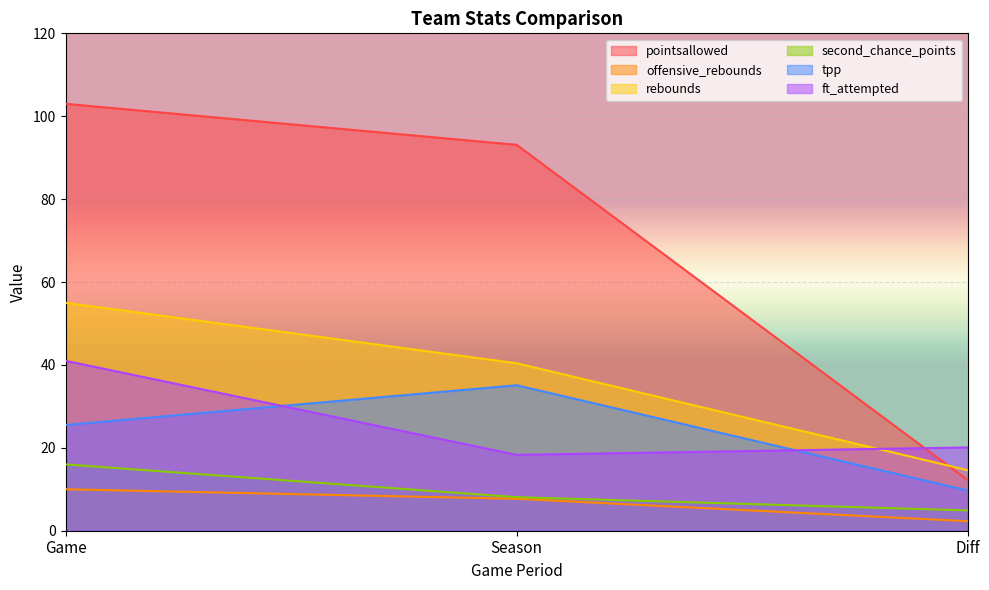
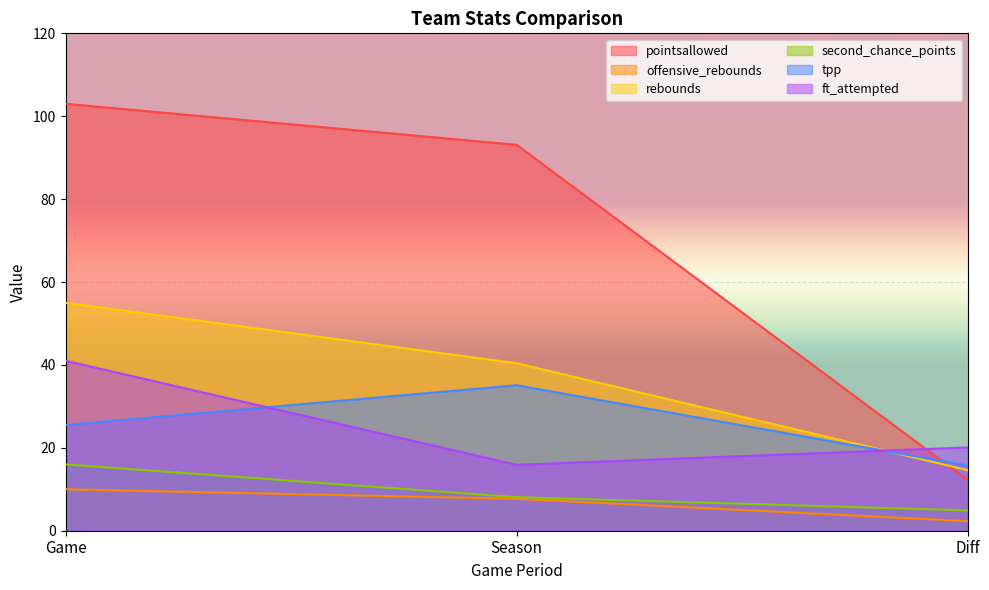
  {
    "pointsallowed": {
      "Game": 103,
      "Season": 93,
      "Diff": 12
    },
    "second_chance_points": {
      "Game": 16,
      "Diff": 5
    },
    "tpp": {
      "Game": 26,
      "Season": 35,
-     "Diff": 10
+     "Diff": 16
    },
    "ft_attempted": {
      "Game": 41,
-     "Season": 18,
+     "Season": 16,
      "Diff": 20
    }
  }
